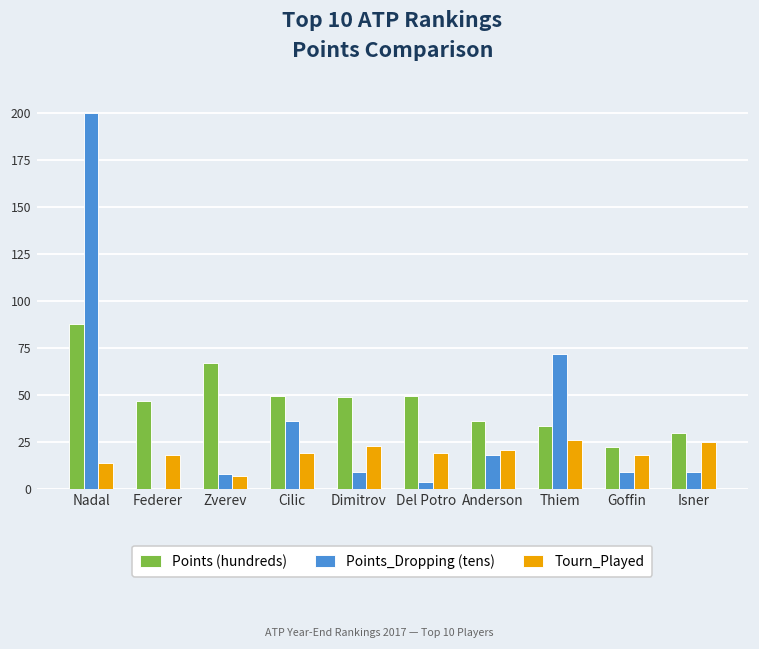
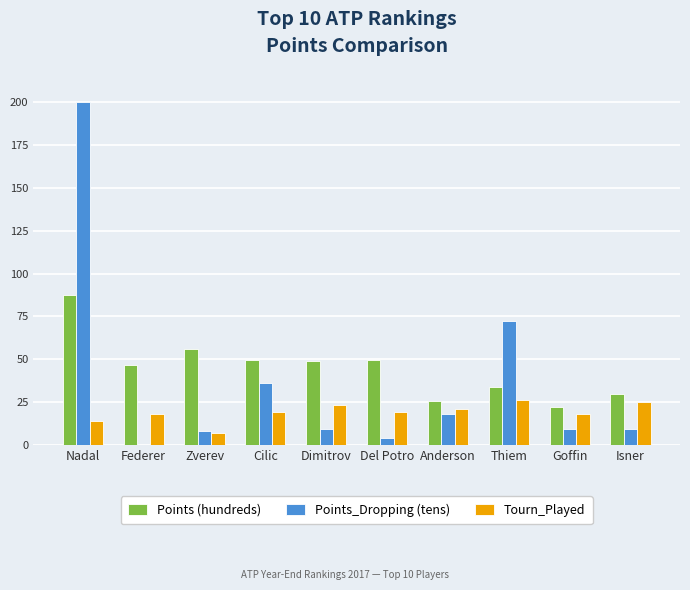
  {
    "Points (hundreds)": {
      "Nadal": 88,
      "Federer": 47,
-     "Zverev": 67,
+     "Zverev": 56,
      "Cilic": 50,
      "Dimitrov": 49,
      "Del Potro": 50,
-     "Anderson": 36,
+     "Anderson": 26,
      "Thiem": 34,
      "Goffin": 22,
      "Isner": 30
    },
    "Points_Dropping (tens)": {
      "Nadal": 200,
      "Federer": 0,
      "Zverev": 8,
      "Cilic": 36,
      "Dimitrov": 9,
      "Del Potro": 4,
      "Anderson": 18,
      "Thiem": 72,
      "Goffin": 9,
      "Isner": 9
    },
    "Tourn_Played": {
      "Nadal": 14,
      "Federer": 18,
      "Zverev": 7,
      "Cilic": 19,
      "Dimitrov": 23,
      "Del Potro": 19,
      "Anderson": 21,
      "Thiem": 26,
      "Goffin": 18,
      "Isner": 25
    }
  }
